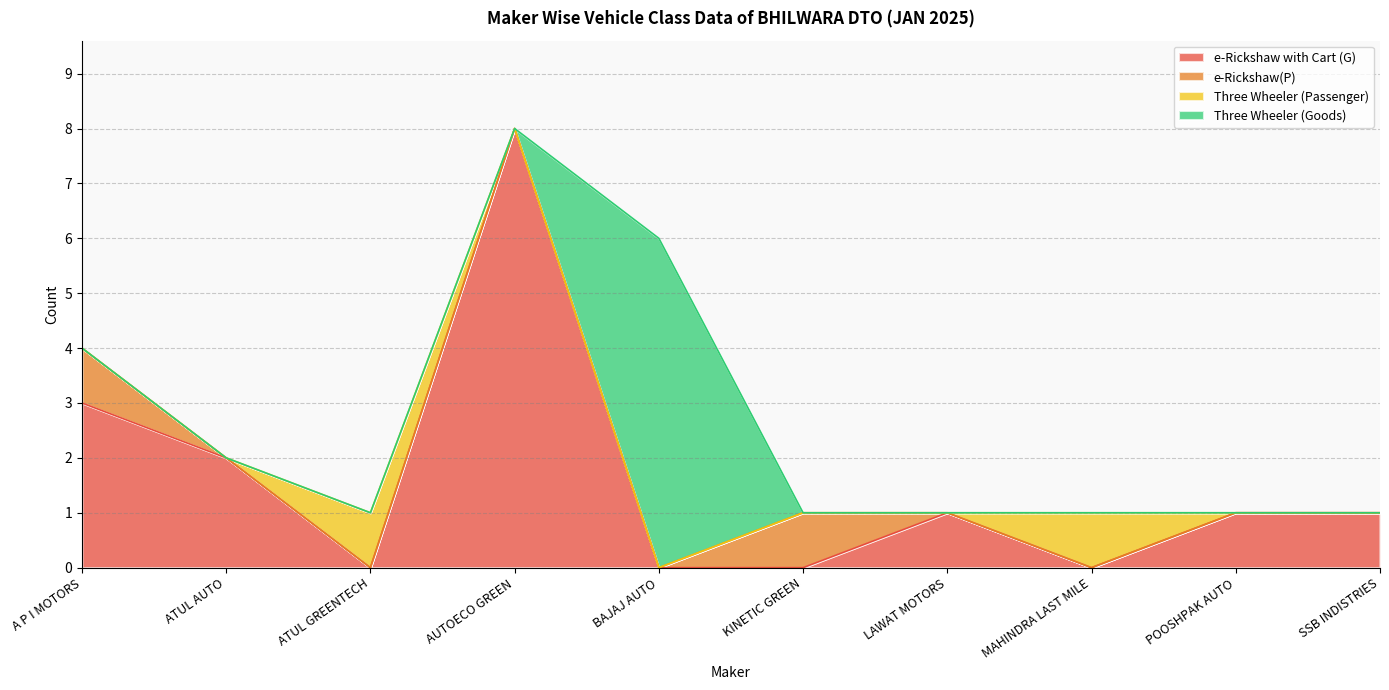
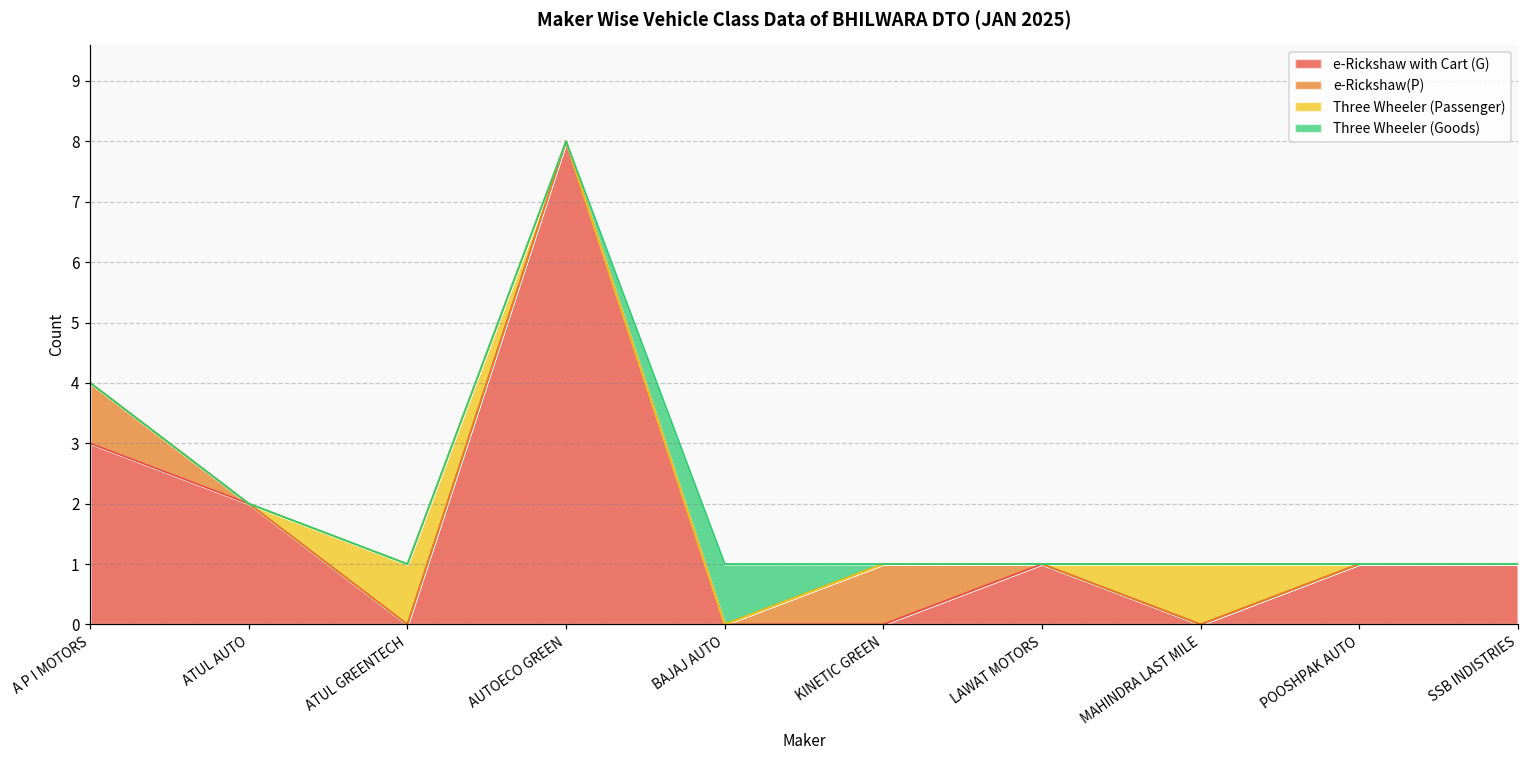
  {
    "Three Wheeler (Goods)": {
-     "BAJAJ AUTO": 6
+     "BAJAJ AUTO": 1
    }
  }
